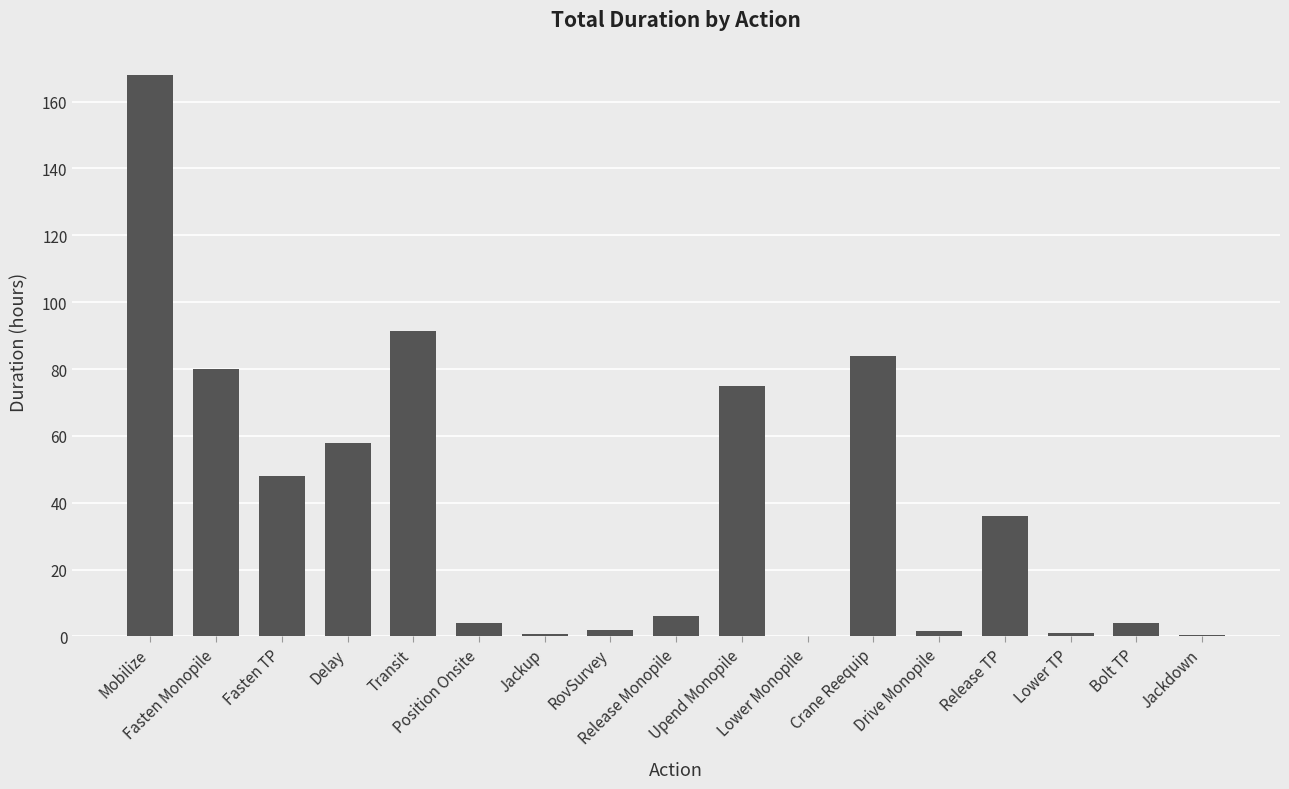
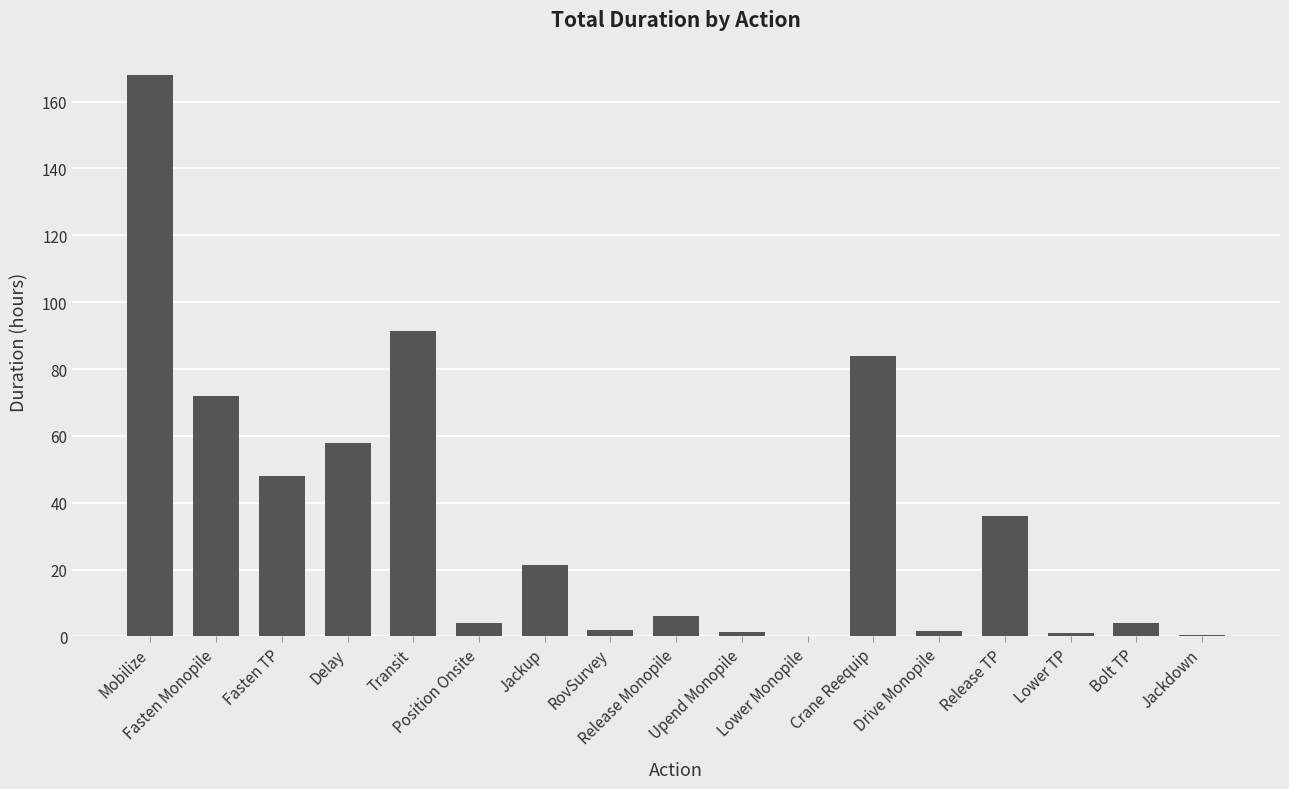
  {
    "Mobilize": 168,
-   "Fasten Monopile": 80,
+   "Fasten Monopile": 72,
    "Fasten TP": 48,
    "Delay": 58,
    "Transit": 91,
    "Position Onsite": 4,
-   "Jackup": 1,
+   "Jackup": 21,
    "RovSurvey": 2,
    "Release Monopile": 6,
-   "Upend Monopile": 75,
+   "Upend Monopile": 1,
    "Crane Reequip": 84,
    "Drive Monopile": 2,
    "Release TP": 36,
    "Lower TP": 1,
    "Bolt TP": 4
  }
